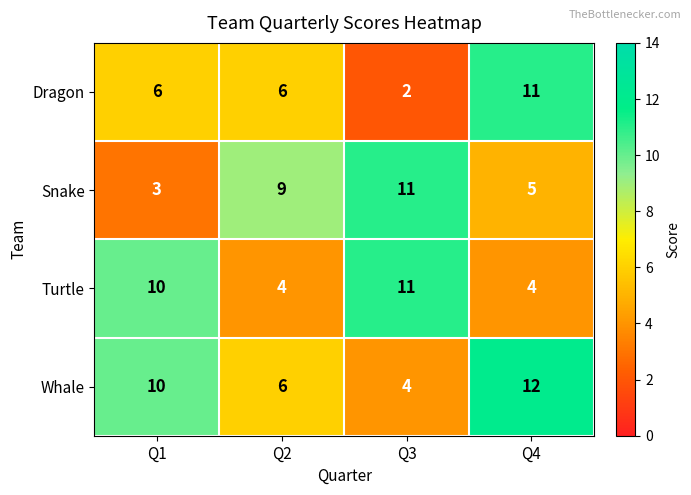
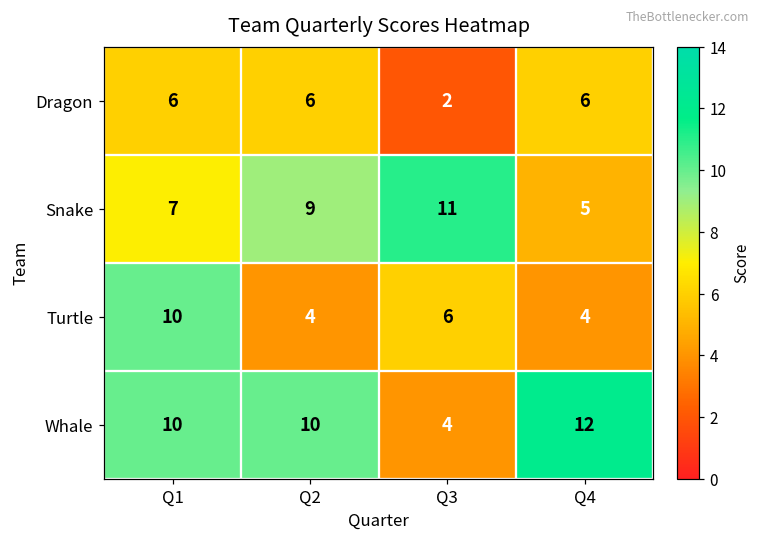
  {
    "Dragon": {
      "Q1": 6,
      "Q2": 6,
      "Q3": 2,
-     "Q4": 11
+     "Q4": 6
    },
    "Snake": {
-     "Q1": 3,
+     "Q1": 7,
      "Q2": 9,
      "Q3": 11,
      "Q4": 5
    },
    "Turtle": {
      "Q1": 10,
      "Q2": 4,
-     "Q3": 11,
+     "Q3": 6,
      "Q4": 4
    },
    "Whale": {
      "Q1": 10,
-     "Q2": 6,
+     "Q2": 10,
      "Q3": 4,
      "Q4": 12
    }
  }
